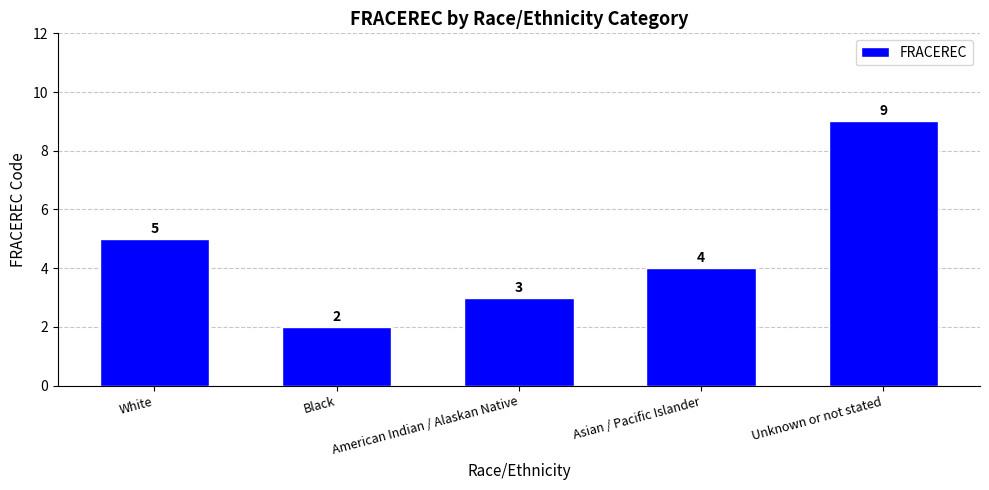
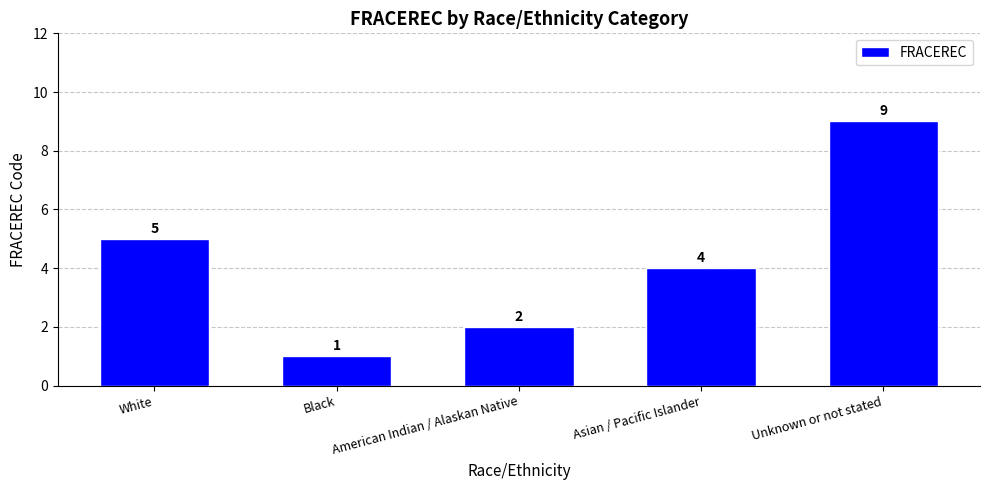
  {
    "White": 5,
-   "Black": 2,
-   "American Indian / Alaskan Native": 3,
+   "Black": 1,
+   "American Indian / Alaskan Native": 2,
    "Asian / Pacific Islander": 4,
    "Unknown or not stated": 9
  }
